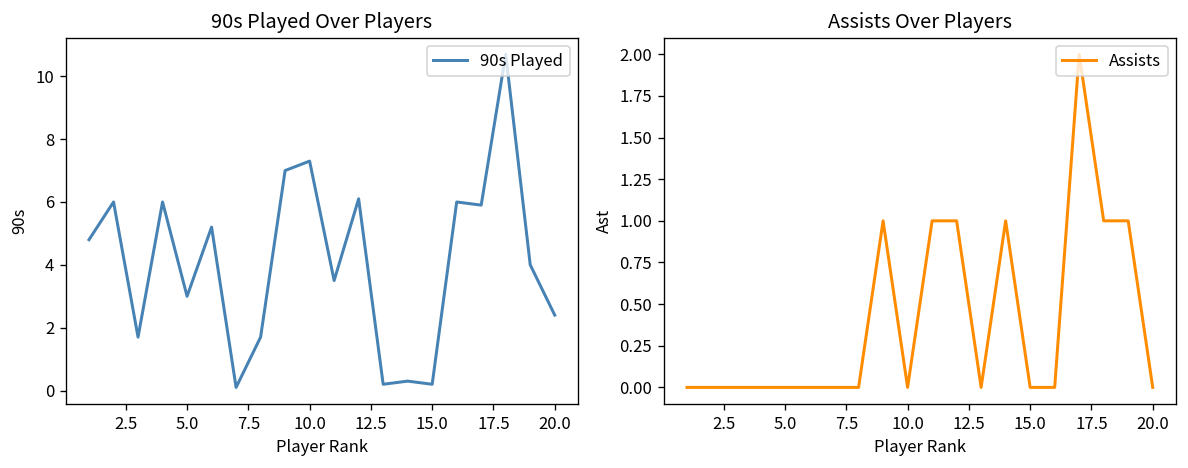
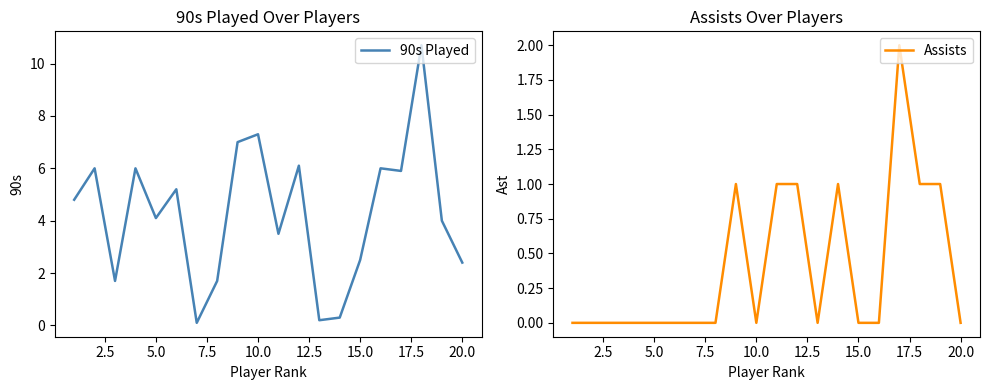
  {
    "90s Played Over Players": {
-     "5.0": 3.0,
+     "5.0": 4.1,
      "10.0": 7.3,
-     "15.0": 0.2,
+     "15.0": 2.5,
      "20.0": 2.4
    },
    "Assists Over Players": {
      "5.0": 0.00,
      "10.0": 0.00,
      "15.0": 0.00,
      "20.0": 0.00
    }
  }
